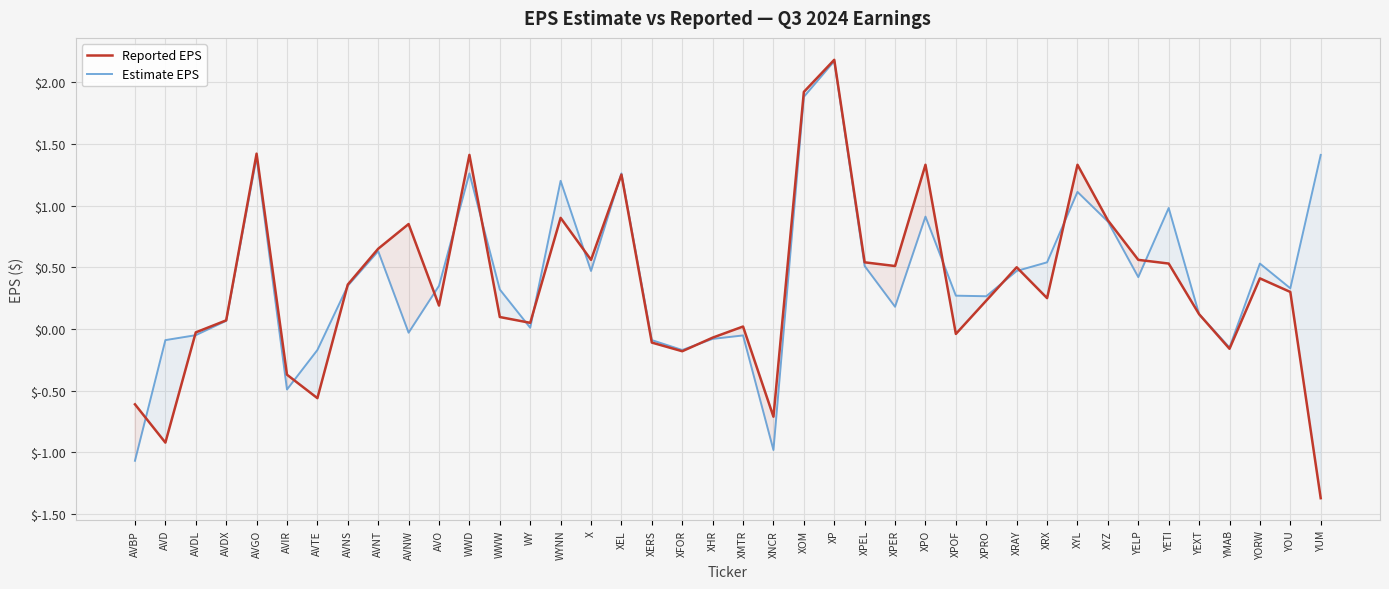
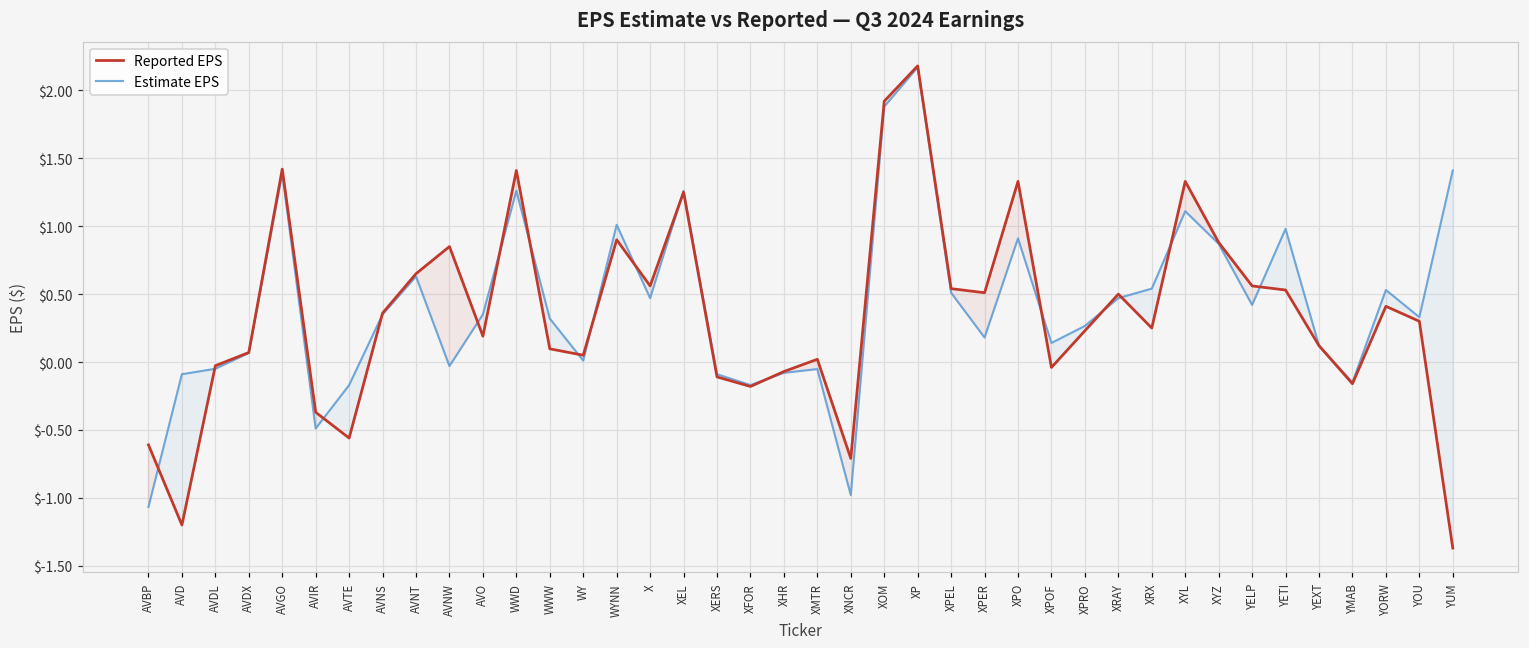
  {
    "Reported EPS": {
      "AVBP": "$-0.61",
-     "AVD": "$-0.92",
+     "AVD": "$-1.20",
      "AVDL": "$-0.03",
      "AVGO": "$1.42",
      "AVIR": "$-0.37",
      "AVTE": "$-0.56",
      "AVNW": "$0.85",
      "AVO": "$0.19",
      "WWD": "$1.41",
      "WWW": "$0.10",
      "WY": "$0.05",
      "WYNN": "$0.90",
      "X": "$0.56",
      "XMTR": "$0.02",
      "XNCR": "$-0.71",
      "XOM": "$1.92",
      "XPEL": "$0.54",
      "XPER": "$0.51",
      "XPO": "$1.33",
      "XPOF": "$-0.04",
      "XPRO": "$0.23",
      "XRAY": "$0.50",
      "XRX": "$0.25",
      "XYL": "$1.33",
      "YELP": "$0.56",
      "YETI": "$0.53",
      "YORW": "$0.41",
      "YOU": "$0.30",
      "YUM": "$-1.37"
    },
    "Estimate EPS": {
      "AVBP": "$-1.07",
      "AVD": "$-0.09",
      "AVDL": "$-0.05",
      "AVGO": "$1.39",
      "AVIR": "$-0.49",
      "AVTE": "$-0.17",
      "AVNW": "$-0.03",
      "AVO": "$0.35",
      "WWD": "$1.26",
      "WWW": "$0.32",
      "WY": "$0.01",
-     "WYNN": "$1.20",
+     "WYNN": "$1.01",
      "X": "$0.47",
      "XMTR": "$-0.05",
      "XNCR": "$-0.98",
      "XOM": "$1.88",
      "XPEL": "$0.51",
      "XPER": "$0.18",
      "XPO": "$0.91",
-     "XPOF": "$0.27",
+     "XPOF": "$0.14",
      "XPRO": "$0.27",
      "XRAY": "$0.47",
      "XRX": "$0.54",
      "XYL": "$1.11",
      "YELP": "$0.42",
      "YETI": "$0.98",
      "YORW": "$0.53",
      "YOU": "$0.33",
      "YUM": "$1.41"
    }
  }
